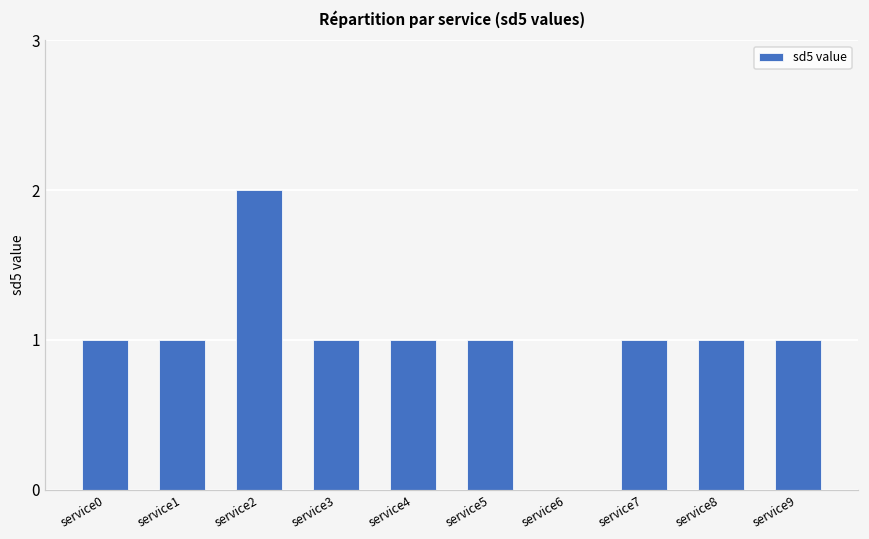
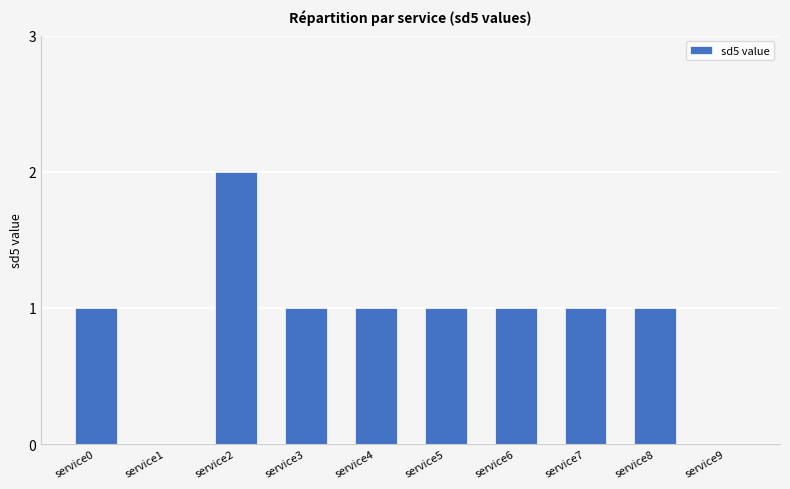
  {
    "service0": 1,
-   "service1": 1,
+   "service1": 0,
    "service2": 2,
    "service3": 1,
    "service4": 1,
    "service5": 1,
-   "service6": 0,
+   "service6": 1,
    "service7": 1,
    "service8": 1,
-   "service9": 1
+   "service9": 0
  }
